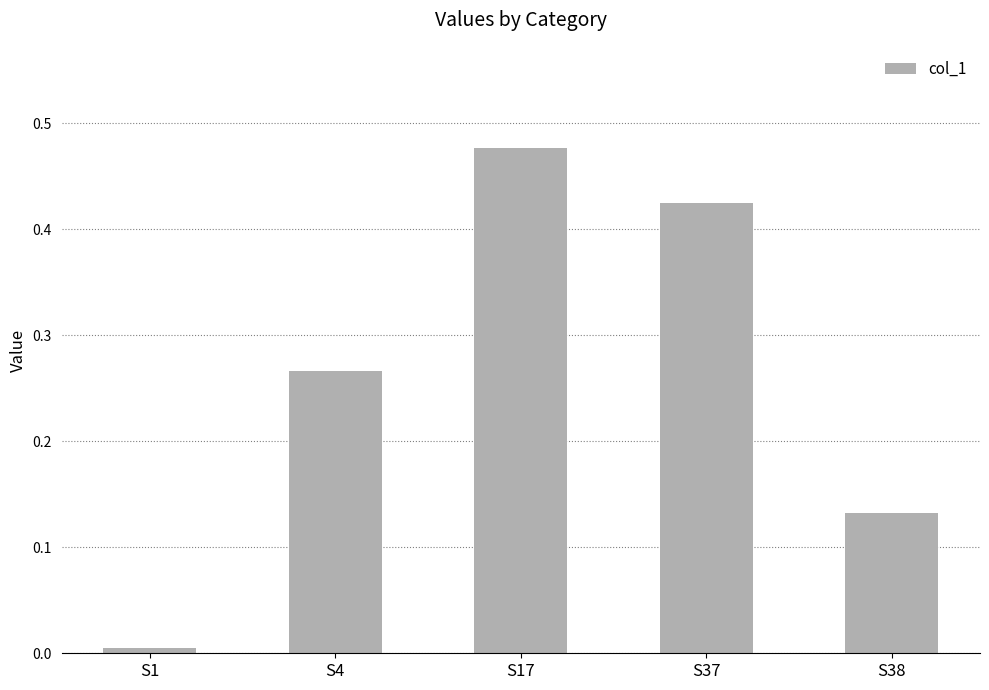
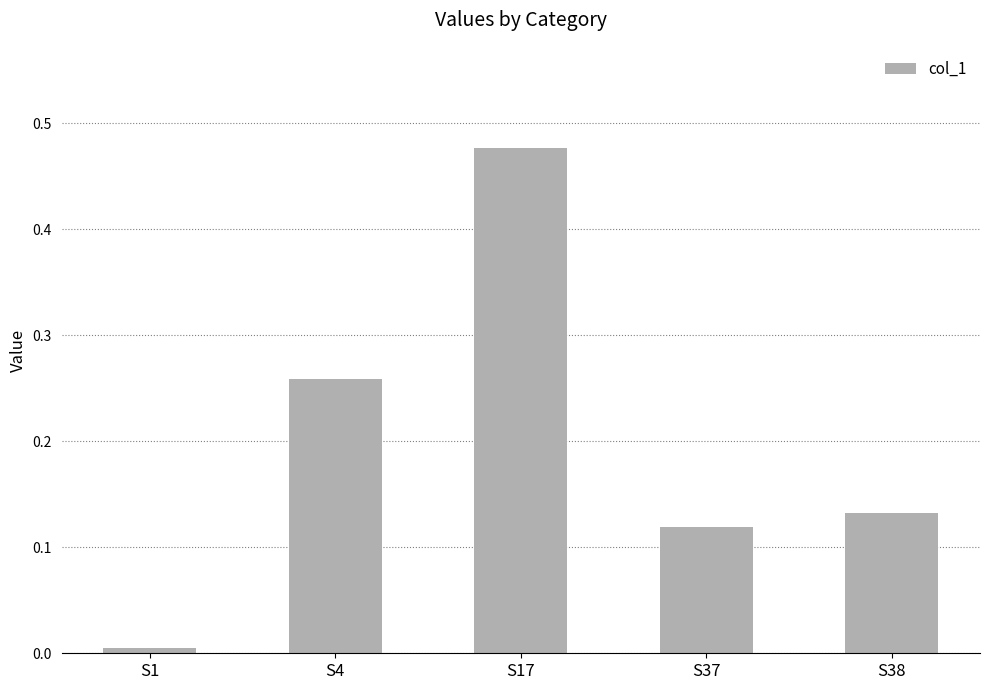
  {
    "S1": 0.005,
-   "S4": 0.267,
+   "S4": 0.258,
    "S17": 0.477,
-   "S37": 0.425,
+   "S37": 0.119,
    "S38": 0.132
  }
